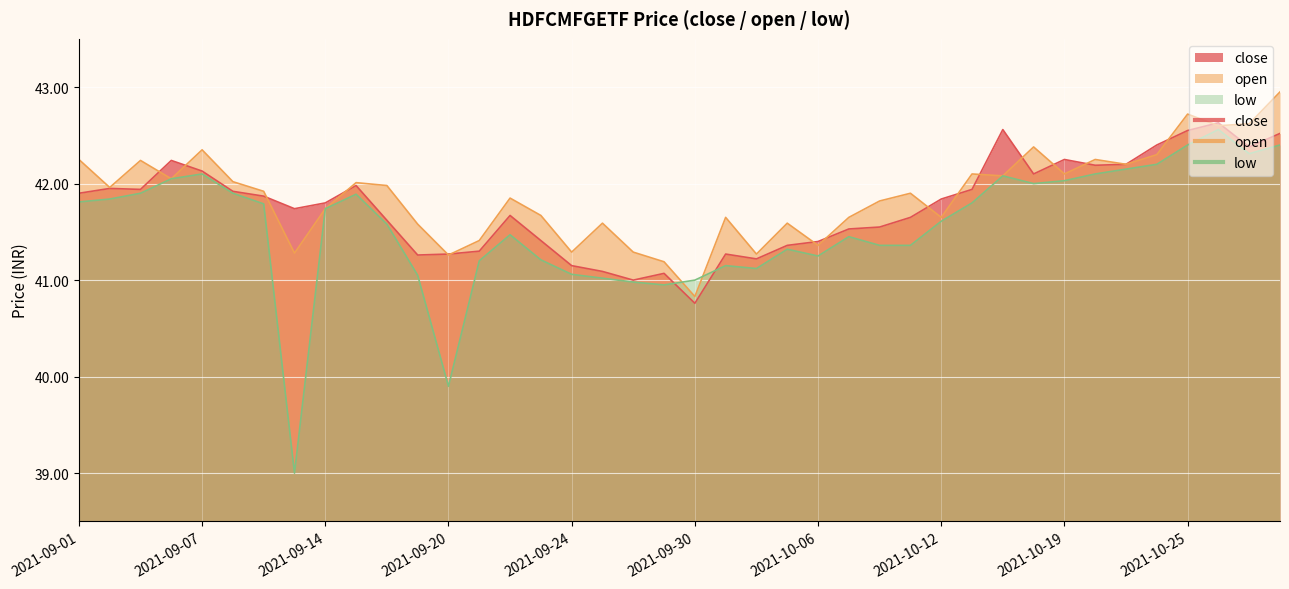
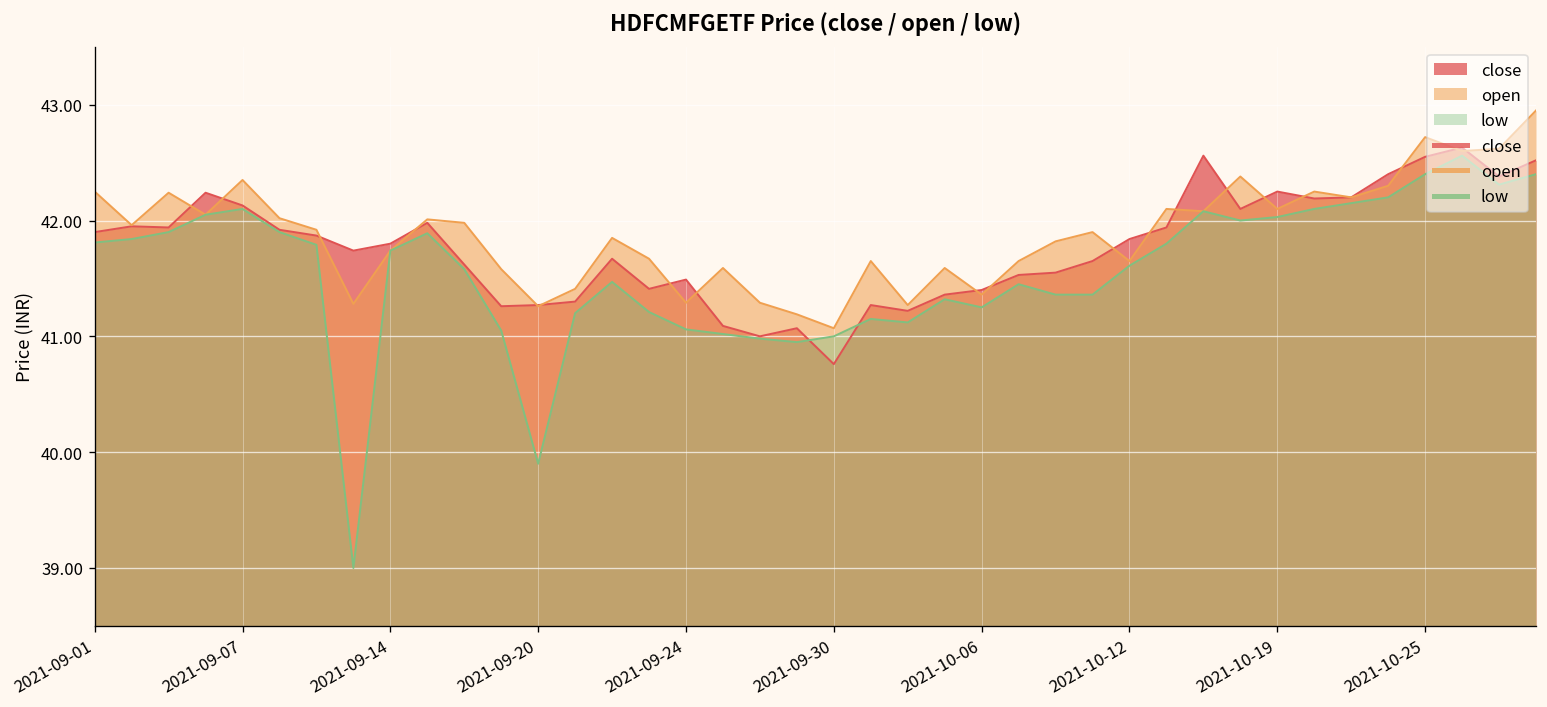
  {
    "close": {
      "2021-09-01": 41.9,
      "2021-09-07": 42.1,
      "2021-09-14": 41.8,
-     "2021-09-24": 41.2,
+     "2021-09-24": 41.5,
      "2021-09-30": 40.8,
      "2021-10-06": 41.4,
      "2021-10-12": 41.8,
      "2021-10-19": 42.3,
      "2021-10-25": 42.6
    },
    "open": {
      "2021-09-01": 42.3,
      "2021-09-07": 42.4,
      "2021-09-24": 41.3,
-     "2021-09-30": 40.8,
+     "2021-09-30": 41.1,
      "2021-10-06": 41.4,
      "2021-10-12": 41.7,
      "2021-10-19": 42.1,
      "2021-10-25": 42.7
    },
    "low": {
      "2021-09-01": 41.8,
      "2021-09-07": 42.1,
      "2021-09-20": 39.9,
      "2021-09-24": 41.1,
      "2021-09-30": 41.0,
      "2021-10-06": 41.3,
      "2021-10-12": 41.6,
      "2021-10-19": 42.0,
      "2021-10-25": 42.4
    }
  }
